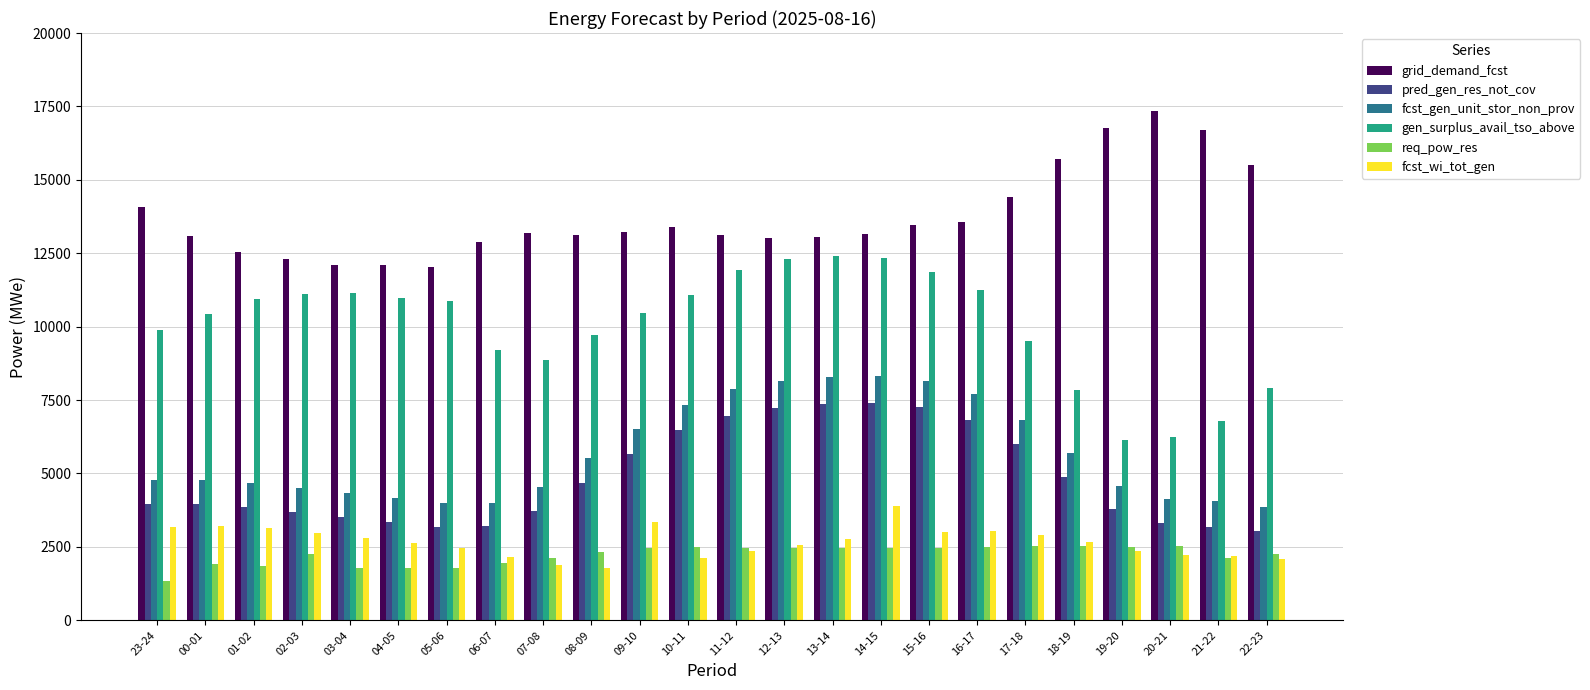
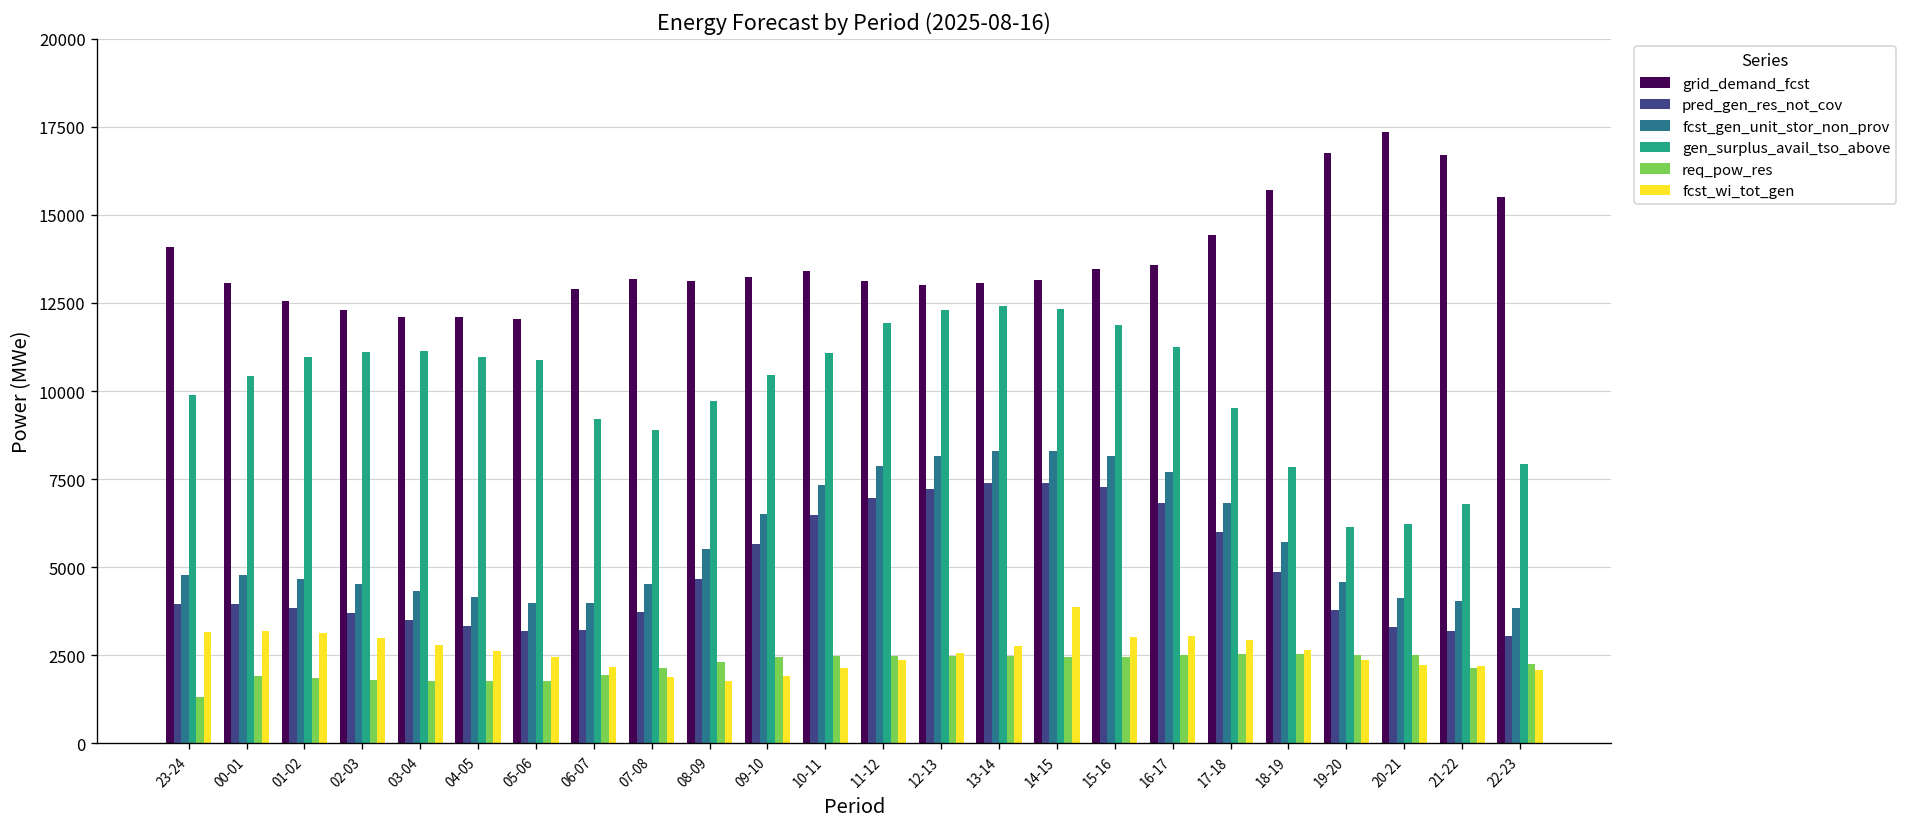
  {
    "grid_demand_fcst": {
      "23-24": 14100,
      "00-01": 13100,
      "01-02": 12600,
      "02-03": 12300,
      "03-04": 12100,
      "04-05": 12100,
      "05-06": 12000,
      "06-07": 12900,
      "07-08": 13200,
      "08-09": 13100,
      "09-10": 13200,
      "10-11": 13400,
      "11-12": 13100,
      "12-13": 13000,
      "13-14": 13100,
      "14-15": 13200,
      "15-16": 13500,
      "16-17": 13600,
      "17-18": 14400,
      "18-19": 15700,
      "19-20": 16800,
      "20-21": 17300,
      "21-22": 16700,
      "22-23": 15500
    },
    "req_pow_res": {
      "23-24": 1300,
      "00-01": 1900,
      "01-02": 1800,
-     "02-03": 2300,
+     "02-03": 1800,
      "03-04": 1800,
      "04-05": 1800,
      "05-06": 1800,
      "06-07": 1900,
      "07-08": 2100,
      "08-09": 2300,
      "09-10": 2500,
      "10-11": 2500,
      "11-12": 2500,
      "12-13": 2500,
      "13-14": 2500,
      "14-15": 2500,
      "15-16": 2500,
      "16-17": 2500,
      "17-18": 2500,
      "18-19": 2500,
      "19-20": 2500,
      "20-21": 2500,
      "21-22": 2100,
      "22-23": 2300
    },
    "fcst_wi_tot_gen": {
      "23-24": 3200,
      "00-01": 3200,
      "01-02": 3100,
      "02-03": 3000,
      "03-04": 2800,
      "04-05": 2600,
      "05-06": 2500,
      "06-07": 2200,
      "07-08": 1900,
      "08-09": 1800,
-     "09-10": 3400,
+     "09-10": 1900,
      "10-11": 2100,
      "11-12": 2400,
      "12-13": 2600,
      "13-14": 2800,
      "14-15": 3900,
      "15-16": 3000,
      "16-17": 3000,
      "17-18": 2900,
      "18-19": 2700,
      "19-20": 2400,
      "20-21": 2200,
      "21-22": 2200,
      "22-23": 2100
    }
  }
